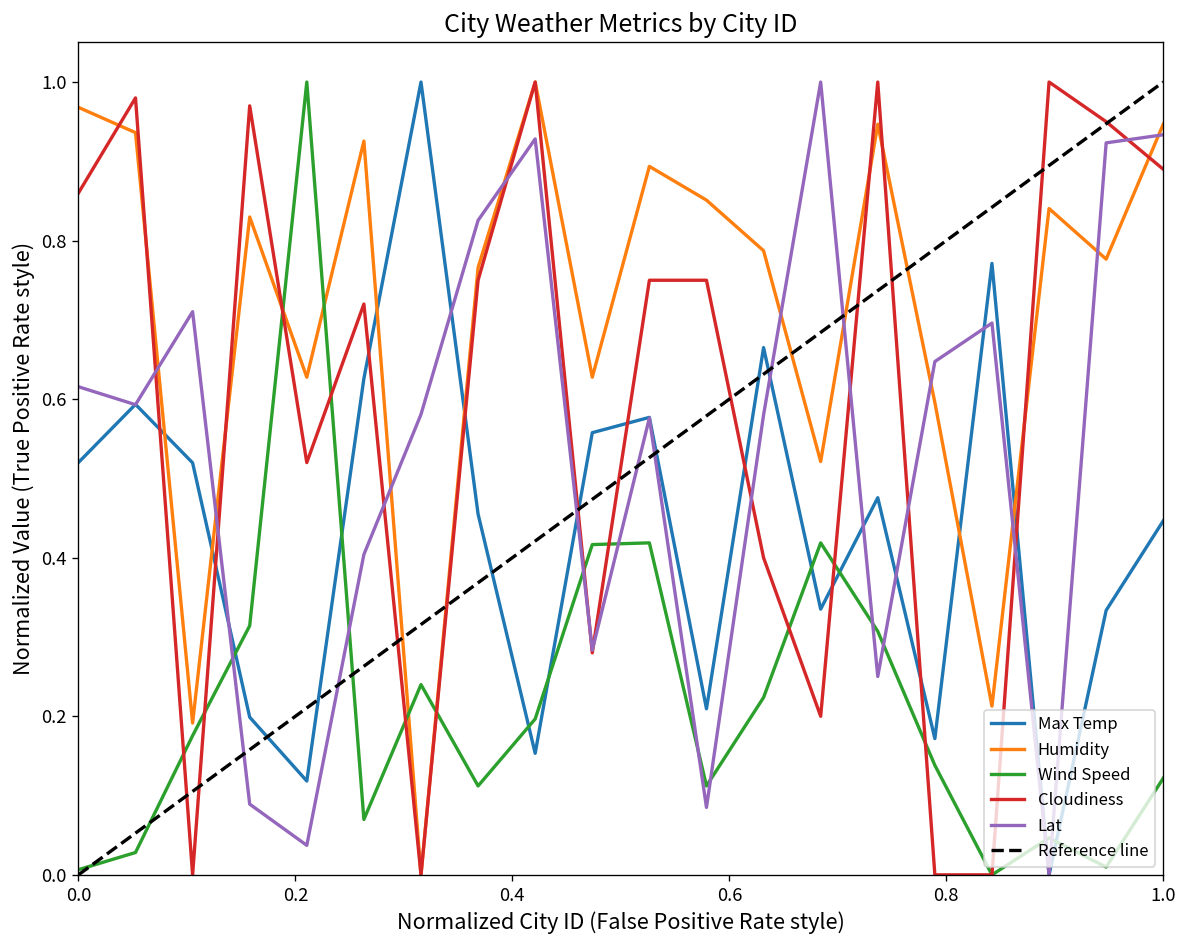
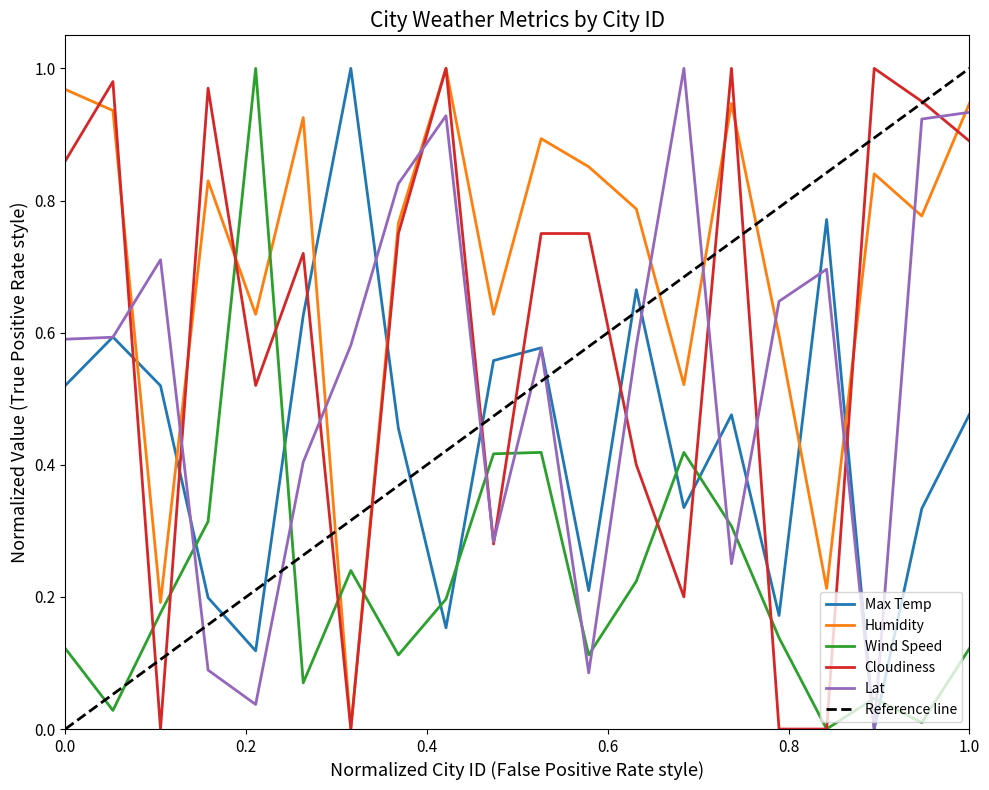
  {
    "Max Temp": {
      "0.0": 0.52,
-     "1.0": 0.45
+     "1.0": 0.48
    },
    "Humidity": {
      "0.0": 0.97,
      "1.0": 0.95
    },
    "Wind Speed": {
-     "0.0": 0.01,
+     "0.0": 0.12,
      "1.0": 0.12
    },
    "Cloudiness": {
      "0.0": 0.86,
      "1.0": 0.89
    },
    "Lat": {
-     "0.0": 0.62,
+     "0.0": 0.59,
      "1.0": 0.93
    },
    "Reference line": {
      "0.0": 0.00,
      "1.0": 1.00
    }
  }
